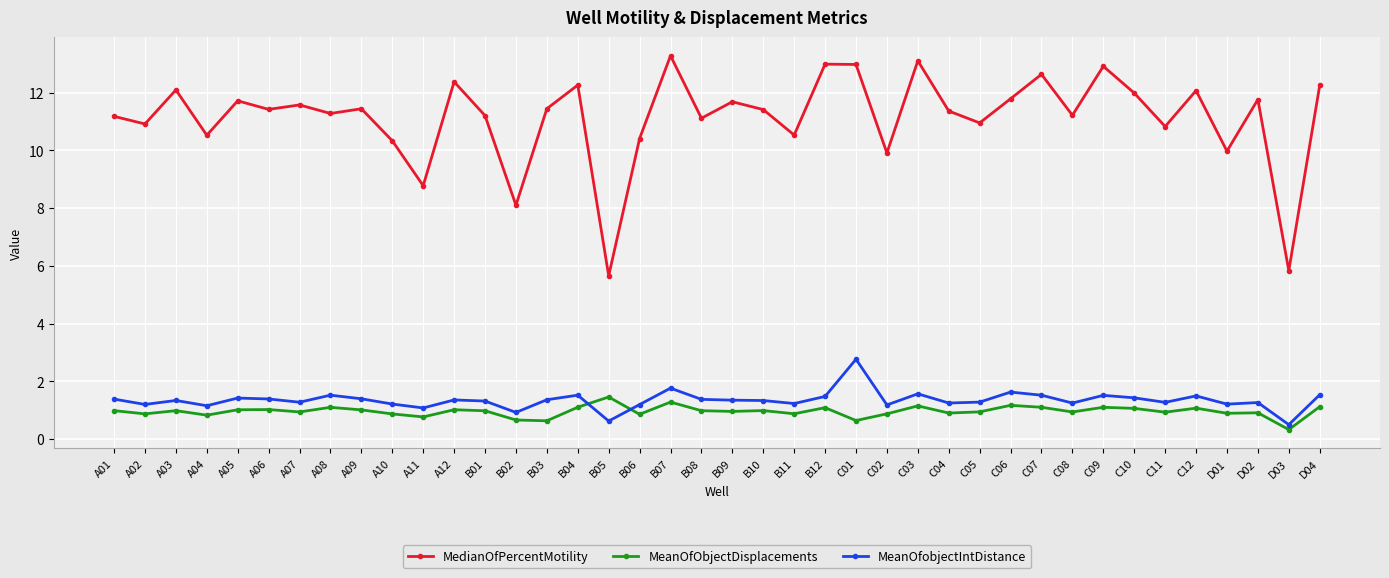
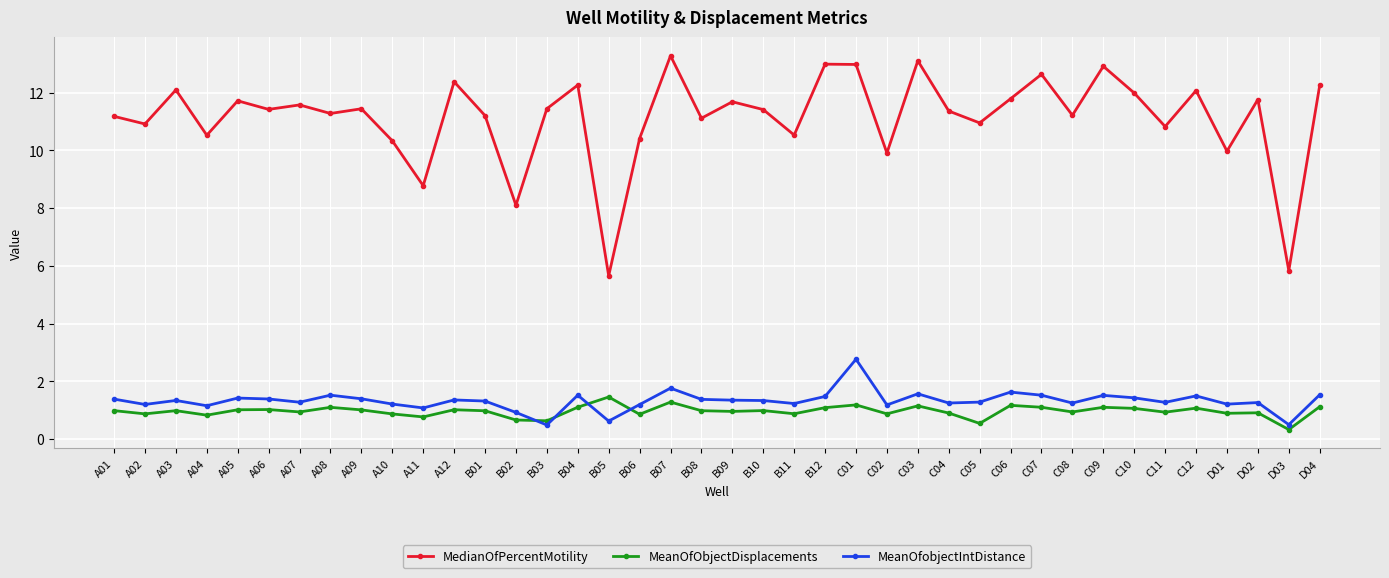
  {
    "MedianOfPercentMotility": {
      "A01": 11.2,
      "A02": 10.9,
      "A03": 12.1,
      "A04": 10.5,
      "A05": 11.7,
      "A06": 11.4,
      "A07": 11.6,
      "A08": 11.3,
      "A09": 11.4,
      "A10": 10.3,
      "A11": 8.8,
      "A12": 12.4,
      "B01": 11.2,
      "B02": 8.1,
      "B03": 11.4,
      "B04": 12.3,
      "B05": 5.7,
      "B06": 10.4,
      "B07": 13.3,
      "B08": 11.1,
      "B09": 11.7,
      "B10": 11.4,
      "B11": 10.5,
      "B12": 13.0,
      "C01": 13.0,
      "C02": 9.9,
      "C03": 13.1,
      "C04": 11.4,
      "C05": 11.0,
      "C06": 11.8,
      "C07": 12.6,
      "C08": 11.2,
      "C09": 12.9,
      "C10": 12.0,
      "C11": 10.8,
      "C12": 12.1,
      "D01": 10.0,
      "D02": 11.8,
      "D03": 5.8,
      "D04": 12.3
    },
    "MeanOfObjectDisplacements": {
      "A01": 1.0,
      "A02": 0.9,
      "A03": 1.0,
      "A04": 0.8,
      "A05": 1.0,
      "A06": 1.0,
      "A07": 0.9,
      "A08": 1.1,
      "A09": 1.0,
      "A10": 0.9,
      "A11": 0.8,
      "A12": 1.0,
      "B01": 1.0,
      "B02": 0.7,
      "B03": 0.6,
      "B04": 1.1,
      "B05": 1.5,
      "B06": 0.9,
      "B07": 1.3,
      "B08": 1.0,
      "B09": 1.0,
      "B10": 1.0,
      "B11": 0.9,
      "B12": 1.1,
-     "C01": 0.6,
+     "C01": 1.2,
      "C02": 0.9,
      "C03": 1.1,
      "C04": 0.9,
-     "C05": 0.9,
+     "C05": 0.5,
      "C06": 1.2,
      "C07": 1.1,
      "C08": 0.9,
      "C09": 1.1,
      "C10": 1.1,
      "C11": 0.9,
      "C12": 1.1,
      "D01": 0.9,
      "D02": 0.9,
      "D03": 0.3,
      "D04": 1.1
    },
    "MeanOfobjectIntDistance": {
      "A01": 1.4,
      "A02": 1.2,
      "A03": 1.3,
      "A04": 1.2,
      "A05": 1.4,
      "A06": 1.4,
      "A07": 1.3,
      "A08": 1.5,
      "A09": 1.4,
      "A10": 1.2,
      "A11": 1.1,
      "A12": 1.4,
      "B01": 1.3,
      "B02": 0.9,
-     "B03": 1.4,
+     "B03": 0.5,
      "B04": 1.5,
      "B05": 0.6,
      "B06": 1.2,
      "B07": 1.8,
      "B08": 1.4,
      "B09": 1.3,
      "B10": 1.3,
      "B11": 1.2,
      "B12": 1.5,
      "C01": 2.8,
      "C02": 1.2,
      "C03": 1.6,
      "C04": 1.2,
      "C05": 1.3,
      "C06": 1.6,
      "C07": 1.5,
      "C08": 1.2,
      "C09": 1.5,
      "C10": 1.4,
      "C11": 1.3,
      "C12": 1.5,
      "D01": 1.2,
      "D02": 1.3,
      "D03": 0.5,
      "D04": 1.5
    }
  }
